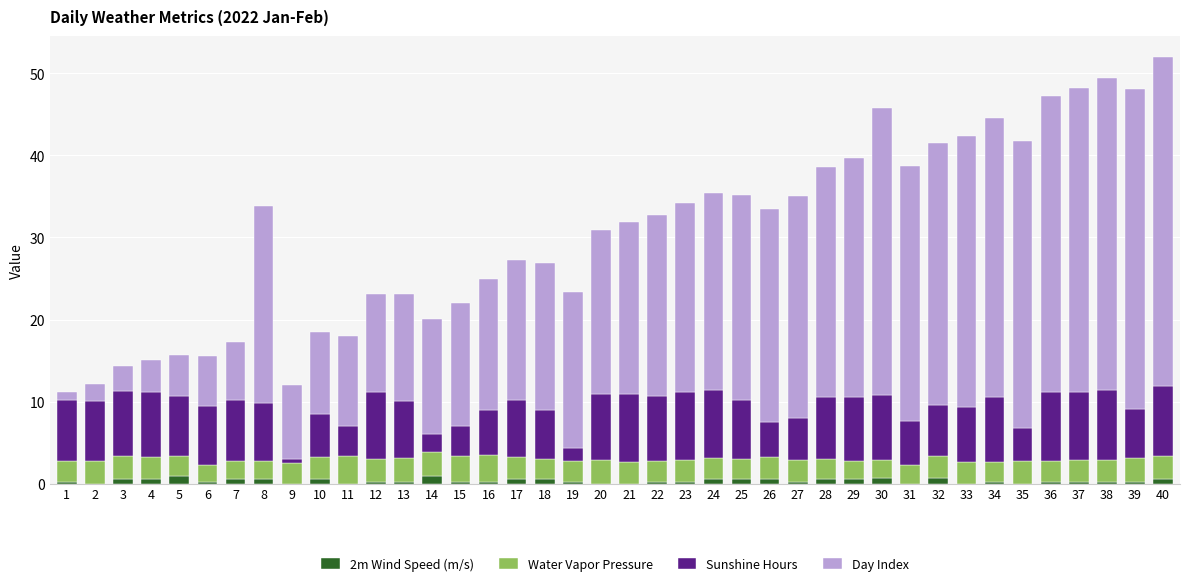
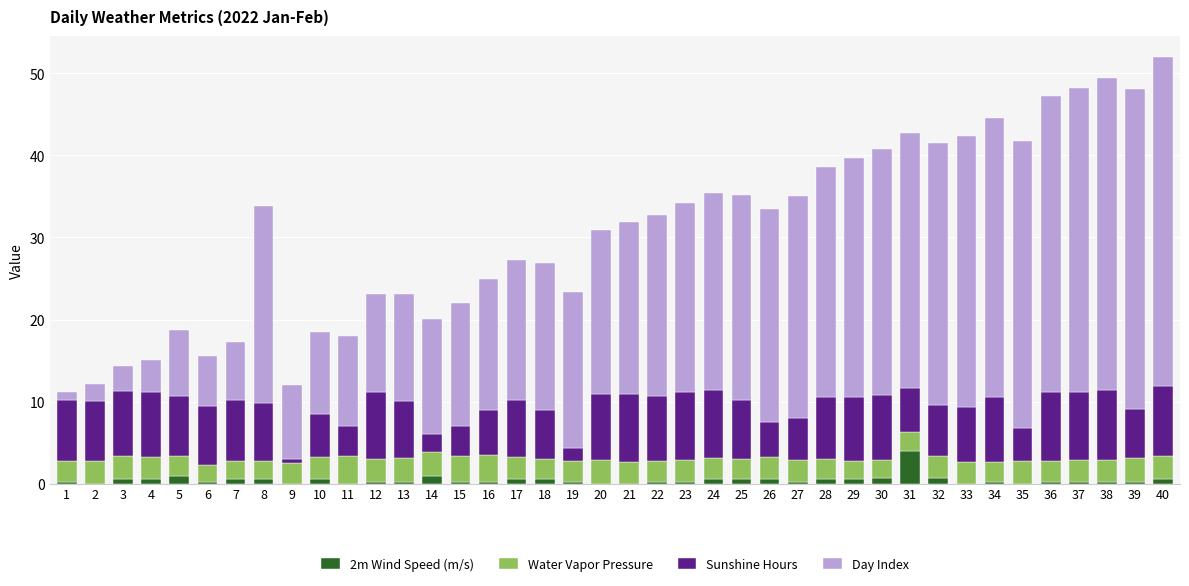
  {
    "2m Wind Speed (m/s)": {
      "2": 0,
      "3": 1,
      "4": 1,
      "5": 1,
      "7": 1,
      "8": 1,
      "9": 0,
      "10": 1,
      "11": 0,
      "14": 1,
      "17": 1,
      "18": 1,
      "20": 0,
      "21": 0,
      "24": 1,
      "25": 1,
      "26": 1,
      "28": 1,
      "29": 1,
      "30": 1,
-     "31": 0,
+     "31": 4,
      "32": 1,
      "33": 0,
      "35": 0,
      "40": 1
    },
    "Water Vapor Pressure": {
      "1": 3,
      "2": 3,
      "3": 3,
      "4": 3,
      "5": 2,
      "6": 2,
      "7": 2,
      "8": 2,
      "9": 3,
      "10": 3,
      "11": 3,
      "12": 3,
      "13": 3,
      "14": 3,
      "15": 3,
      "16": 3,
      "17": 3,
      "18": 3,
      "19": 3,
      "20": 3,
      "21": 3,
      "22": 3,
      "23": 3,
      "24": 3,
      "25": 3,
      "26": 3,
      "27": 3,
      "28": 3,
      "29": 2,
      "30": 2,
      "31": 2,
      "32": 3,
      "33": 3,
      "34": 2,
      "35": 3,
      "36": 3,
      "37": 3,
      "38": 3,
      "39": 3,
      "40": 3
    },
    "Sunshine Hours": {
      "1": 7,
      "2": 7,
      "3": 8,
      "4": 8,
      "5": 7,
      "6": 7,
      "7": 7,
      "8": 7,
      "9": 1,
      "10": 5,
      "11": 4,
      "12": 8,
      "13": 7,
      "14": 2,
      "15": 4,
      "16": 5,
      "17": 7,
      "18": 6,
      "19": 2,
      "20": 8,
      "21": 8,
      "22": 8,
      "23": 8,
      "24": 8,
      "25": 7,
      "26": 4,
      "27": 5,
      "28": 8,
      "29": 8,
      "30": 8,
      "31": 5,
      "32": 6,
      "33": 7,
      "34": 8,
      "35": 4,
      "36": 9,
      "37": 8,
      "38": 9,
      "39": 6,
      "40": 9
    },
    "Day Index": {
      "1": 1,
      "2": 2,
      "3": 3,
      "4": 4,
-     "5": 5,
+     "5": 8,
      "6": 6,
      "7": 7,
      "8": 24,
      "9": 9,
      "10": 10,
      "11": 11,
      "12": 12,
      "13": 13,
      "14": 14,
      "15": 15,
      "16": 16,
      "17": 17,
      "18": 18,
      "19": 19,
      "20": 20,
      "21": 21,
      "22": 22,
      "23": 23,
      "24": 24,
      "25": 25,
      "26": 26,
      "27": 27,
      "28": 28,
      "29": 29,
-     "30": 35,
+     "30": 30,
      "31": 31,
      "32": 32,
      "33": 33,
      "34": 34,
      "35": 35,
      "36": 36,
      "37": 37,
      "38": 38,
      "39": 39,
      "40": 40
    }
  }
